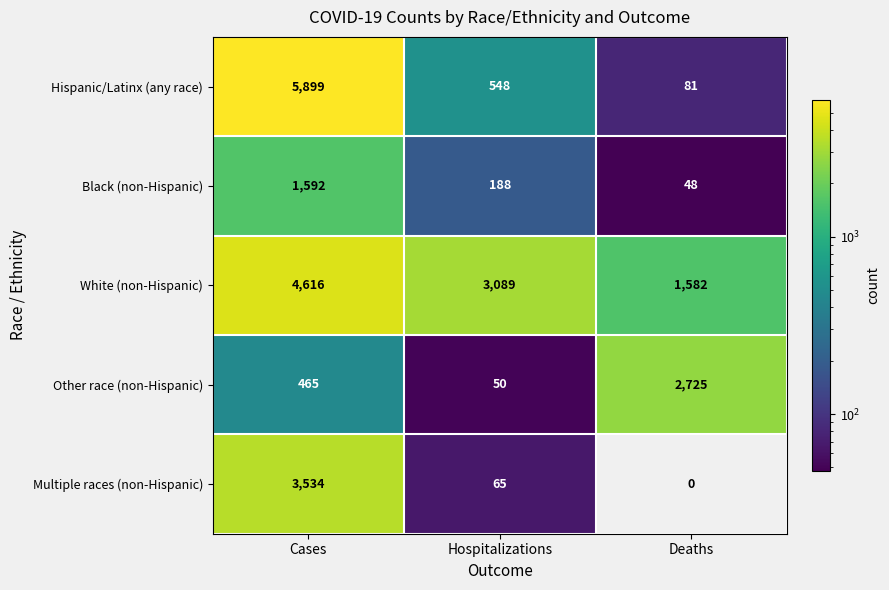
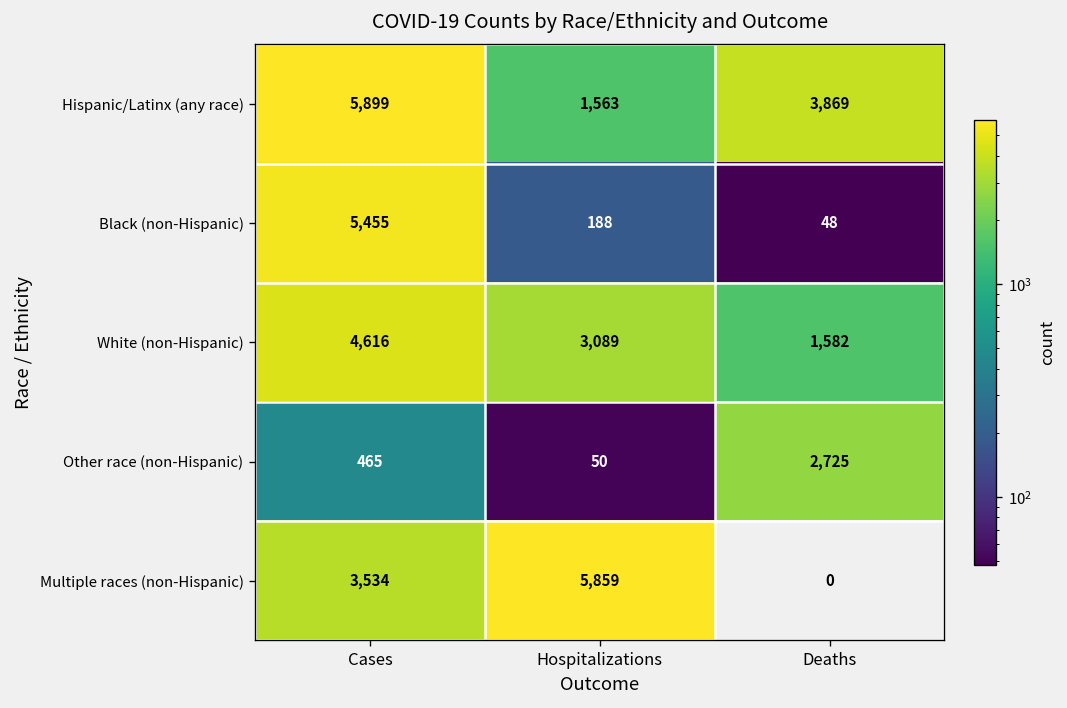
  {
    "Hispanic/Latinx (any race)": {
      "Cases": "5,899",
-     "Hospitalizations": "548",
-     "Deaths": "81"
+     "Hospitalizations": "1,563",
+     "Deaths": "3,869"
    },
    "Black (non-Hispanic)": {
-     "Cases": "1,592",
+     "Cases": "5,455",
      "Hospitalizations": "188",
      "Deaths": "48"
    },
    "White (non-Hispanic)": {
      "Cases": "4,616",
      "Hospitalizations": "3,089",
      "Deaths": "1,582"
    },
    "Other race (non-Hispanic)": {
      "Cases": "465",
      "Hospitalizations": "50",
      "Deaths": "2,725"
    },
    "Multiple races (non-Hispanic)": {
      "Cases": "3,534",
-     "Hospitalizations": "65",
+     "Hospitalizations": "5,859",
      "Deaths": "0"
    }
  }
